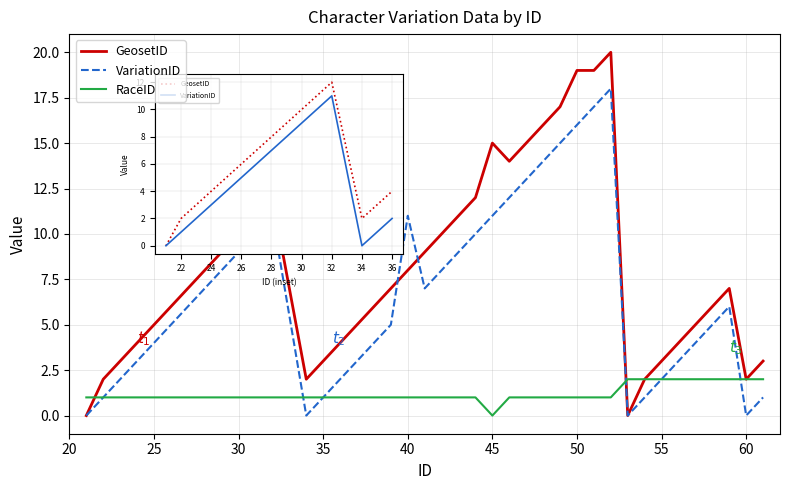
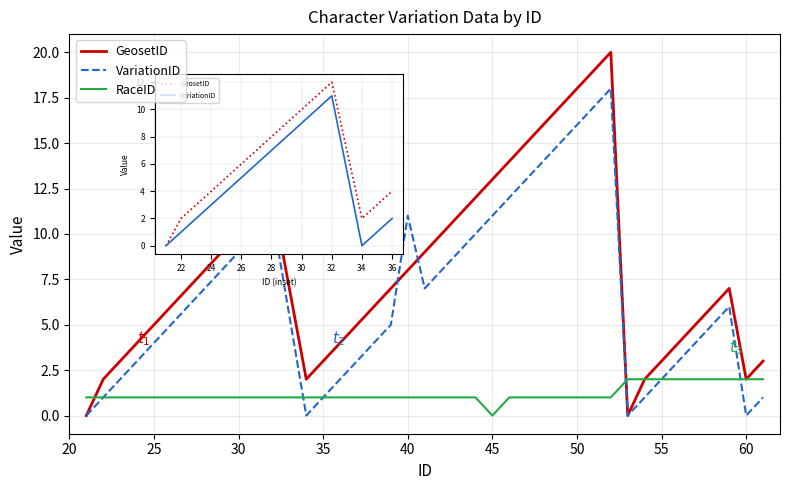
  {
    "GeosetID": {
      "25": 5,
      "30": 10,
      "35": 3,
      "40": 8,
-     "45": 15,
-     "50": 19,
+     "45": 13,
+     "50": 18,
      "55": 3
    },
    "VariationID": {
      "25": 4,
      "30": 9,
      "40": 11,
      "45": 11,
      "50": 16,
      "60": 0
    },
    "RaceID": {
      "25": 1,
      "30": 1,
      "40": 1,
      "45": 0,
      "50": 1
    }
  }
